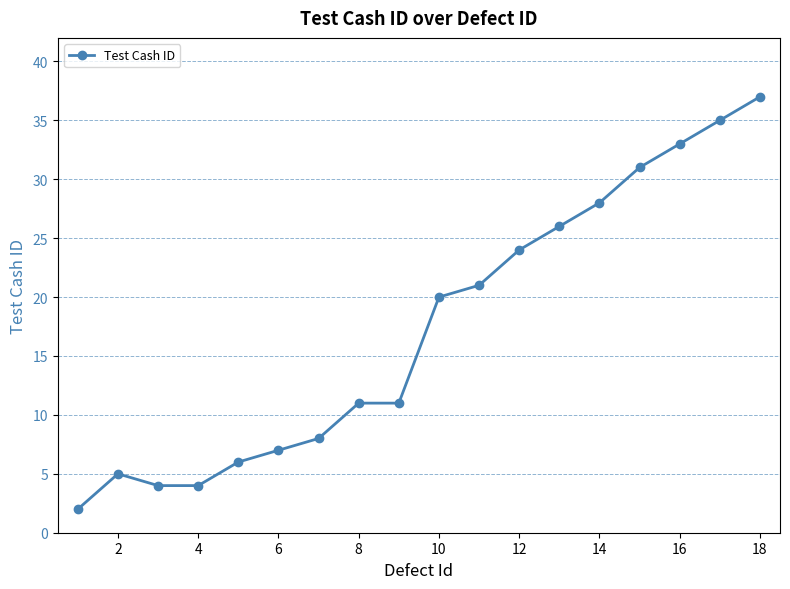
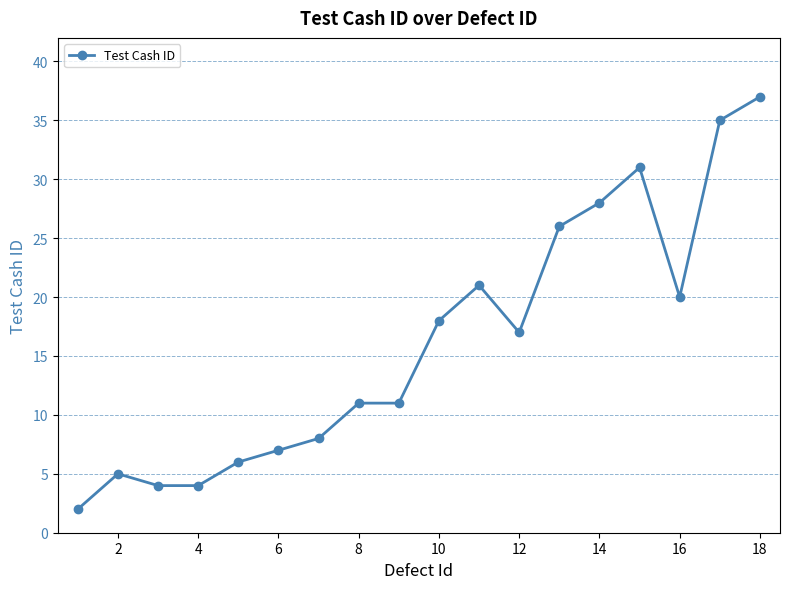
  {
    "2": 5,
    "4": 4,
    "6": 7,
    "8": 11,
-   "10": 20,
-   "12": 24,
+   "10": 18,
+   "12": 17,
    "14": 28,
-   "16": 33,
+   "16": 20,
    "18": 37
  }
